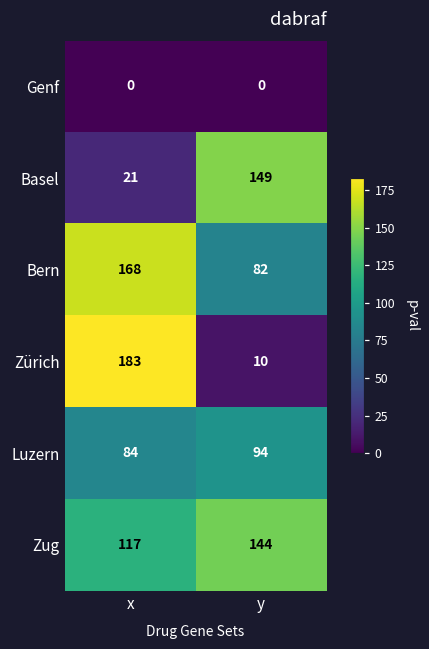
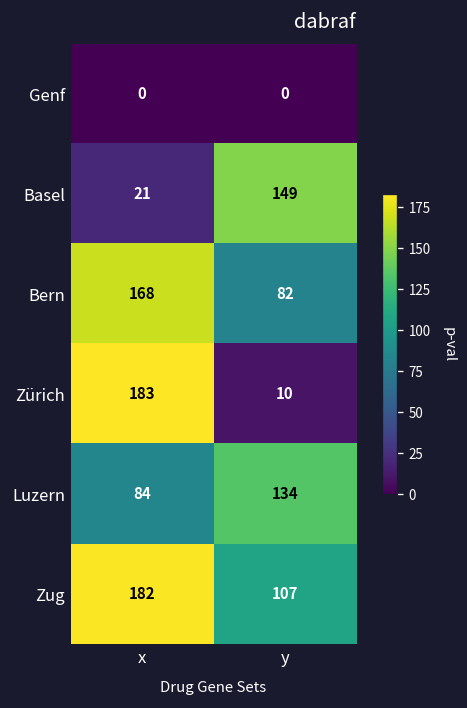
  {
    "Genf": {
      "x": 0,
      "y": 0
    },
    "Basel": {
      "x": 21,
      "y": 149
    },
    "Bern": {
      "x": 168,
      "y": 82
    },
    "Zürich": {
      "x": 183,
      "y": 10
    },
    "Luzern": {
      "x": 84,
-     "y": 94
+     "y": 134
    },
    "Zug": {
-     "x": 117,
-     "y": 144
+     "x": 182,
+     "y": 107
    }
  }
